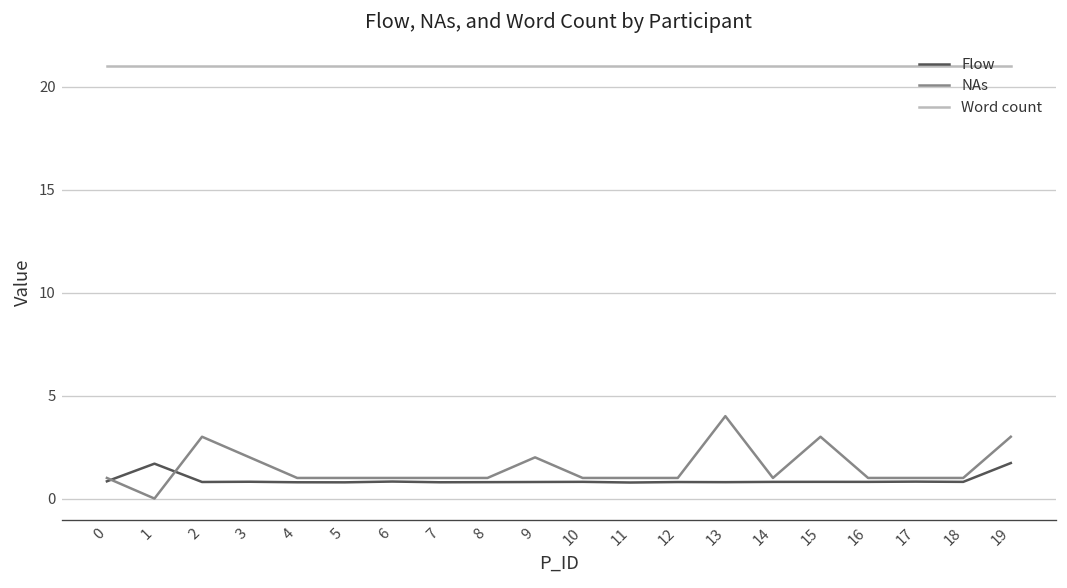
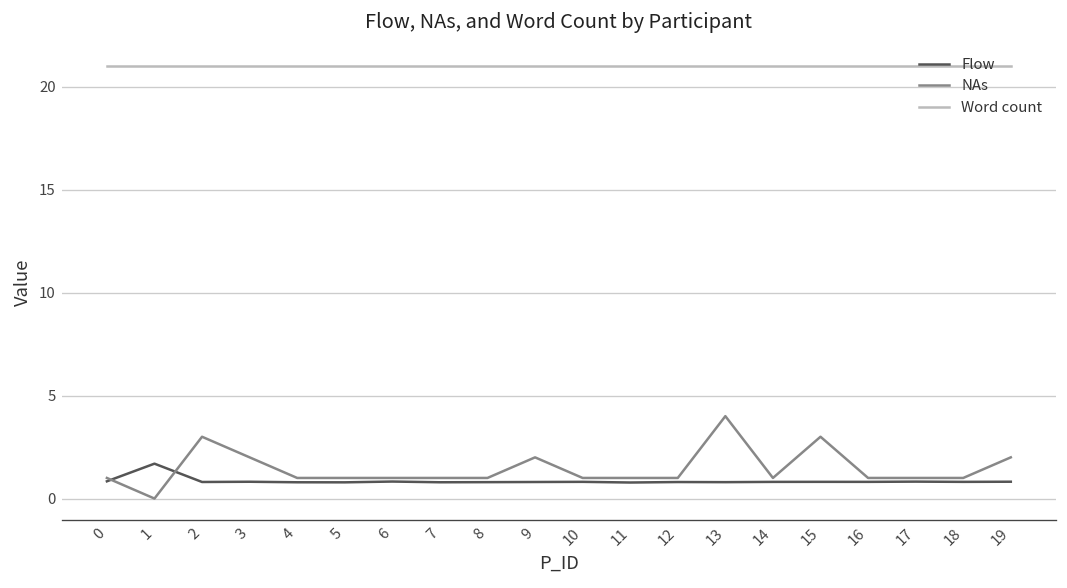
  {
    "Flow": {
      "0": 0.8,
      "1": 1.7,
      "2": 0.8,
      "3": 0.8,
      "4": 0.8,
      "5": 0.8,
      "6": 0.8,
      "7": 0.8,
      "8": 0.8,
      "9": 0.8,
      "10": 0.8,
      "11": 0.8,
      "12": 0.8,
      "13": 0.8,
      "14": 0.8,
      "15": 0.8,
      "16": 0.8,
      "17": 0.8,
      "18": 0.8,
-     "19": 1.7
+     "19": 0.8
    },
    "NAs": {
      "0": 1,
      "1": 0,
      "2": 3,
      "3": 2,
      "4": 1,
      "5": 1,
      "6": 1,
      "7": 1,
      "8": 1,
      "9": 2,
      "10": 1,
      "11": 1,
      "12": 1,
      "13": 4,
      "14": 1,
      "15": 3,
      "16": 1,
      "17": 1,
      "18": 1,
-     "19": 3
+     "19": 2
    },
    "Word count": {
      "0": 21.0,
      "1": 21.0,
      "2": 21.0,
      "3": 21.0,
      "4": 21.0,
      "5": 21.0,
      "6": 21.0,
      "7": 21.0,
      "8": 21.0,
      "9": 21.0,
      "10": 21.0,
      "11": 21.0,
      "12": 21.0,
      "13": 21.0,
      "14": 21.0,
      "15": 21.0,
      "16": 21.0,
      "17": 21.0,
      "18": 21.0,
      "19": 21.0
    }
  }
